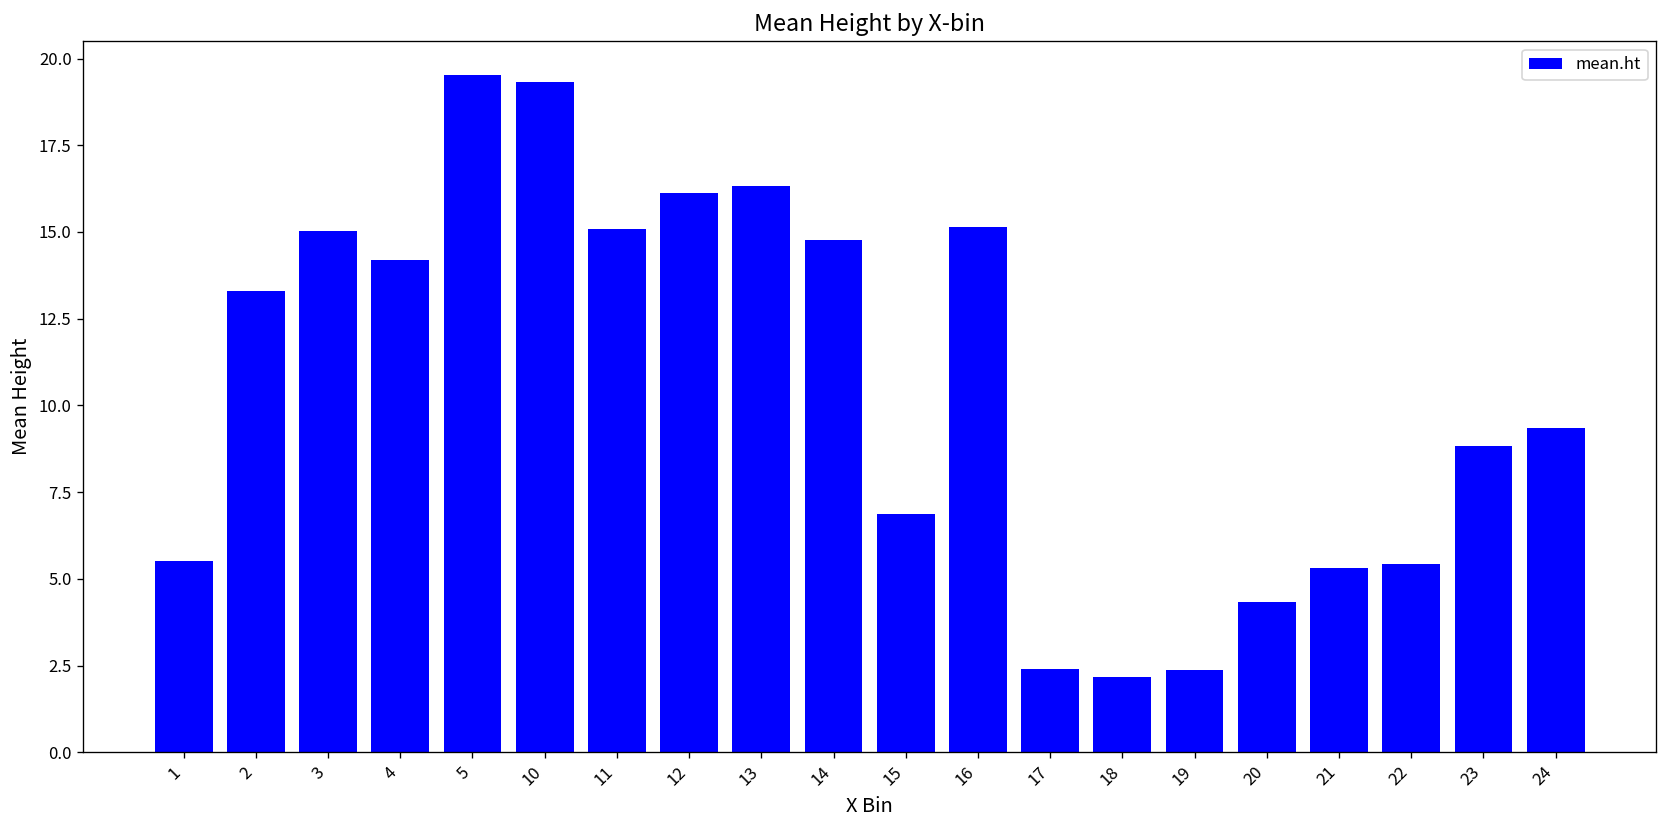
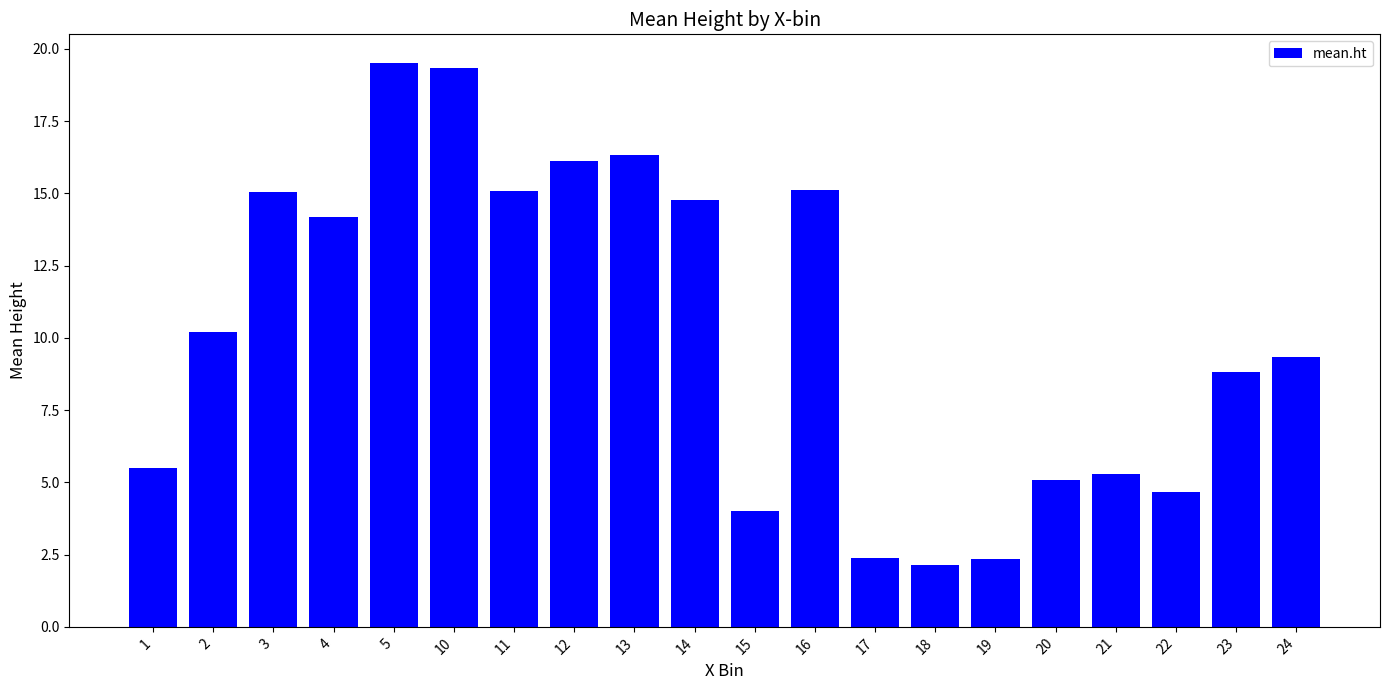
  {
    "1": 5.5,
-   "2": 13.3,
+   "2": 10.2,
    "3": 15.0,
    "4": 14.2,
    "5": 19.5,
    "10": 19.3,
    "11": 15.1,
    "12": 16.1,
    "13": 16.3,
    "14": 14.8,
-   "15": 6.9,
+   "15": 4.0,
    "16": 15.1,
    "17": 2.4,
    "18": 2.2,
    "19": 2.4,
-   "20": 4.3,
+   "20": 5.1,
    "21": 5.3,
-   "22": 5.4,
+   "22": 4.7,
    "23": 8.8,
    "24": 9.3
  }
